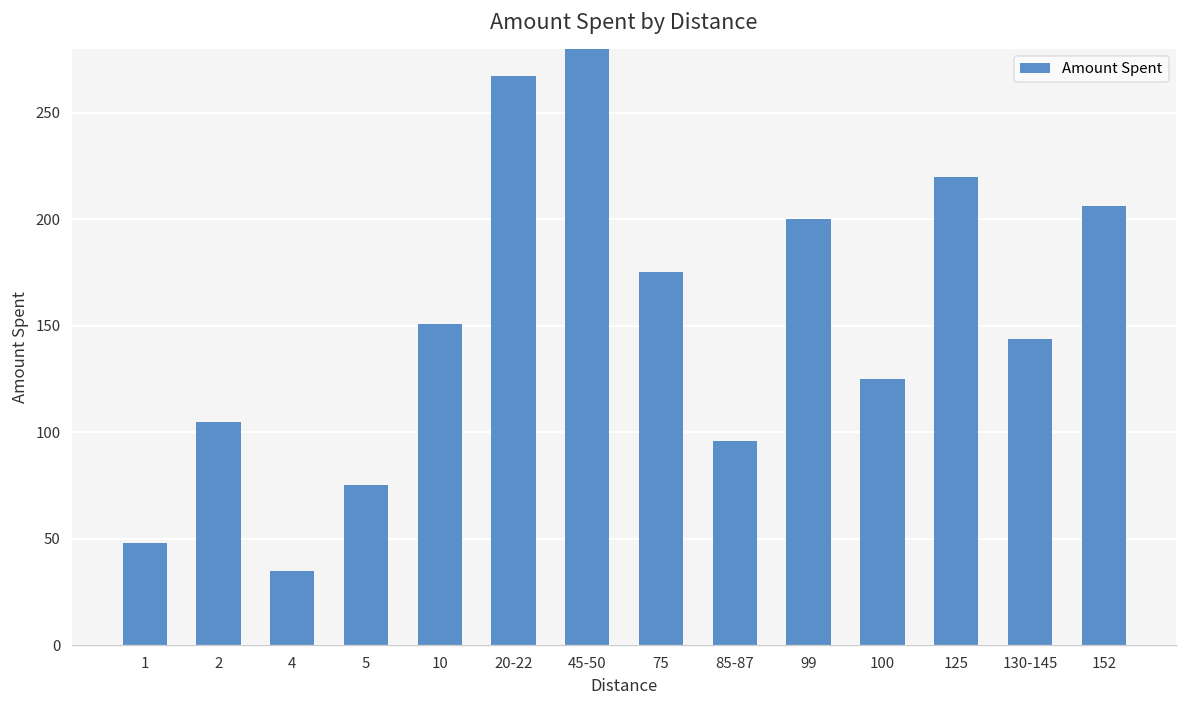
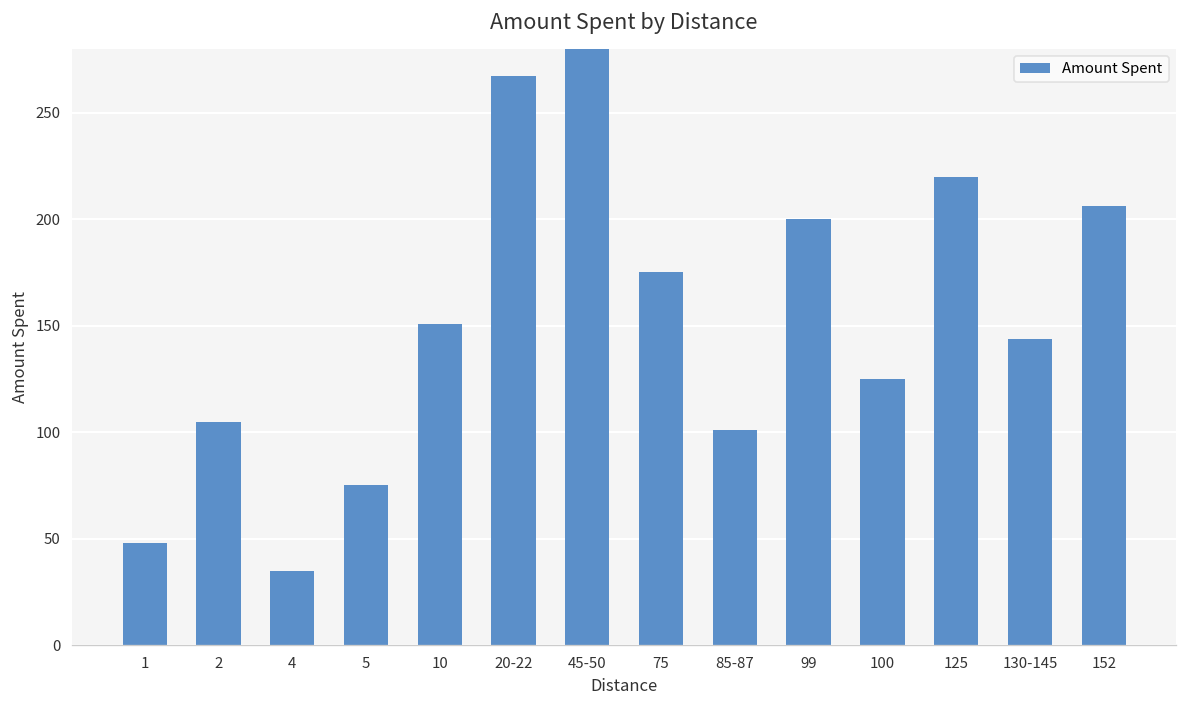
  {
    "1": 48,
    "2": 105,
    "4": 35,
    "5": 75,
    "10": 151,
    "20-22": 267,
    "75": 175,
-   "85-87": 96,
+   "85-87": 101,
    "99": 200,
    "100": 125,
    "125": 220,
    "130-145": 144,
    "152": 206
  }
